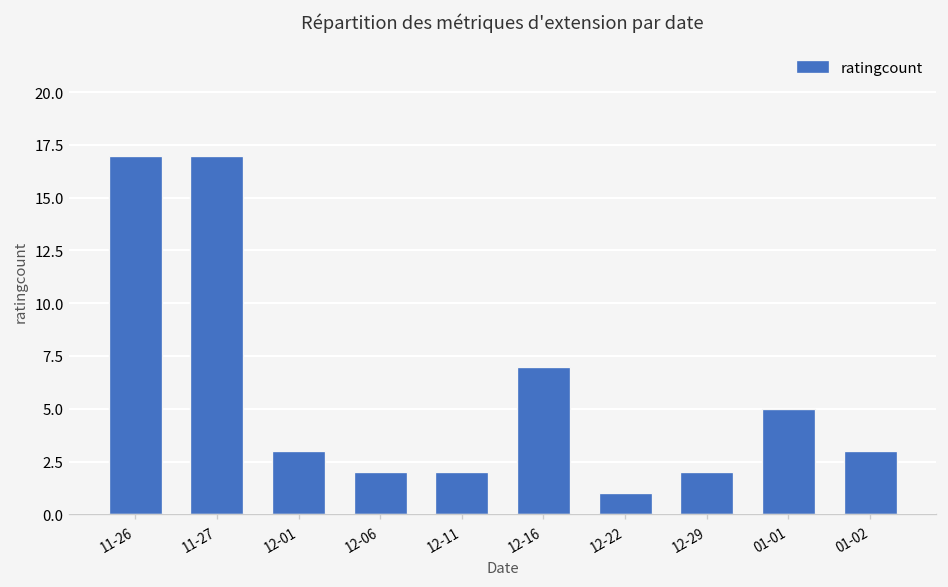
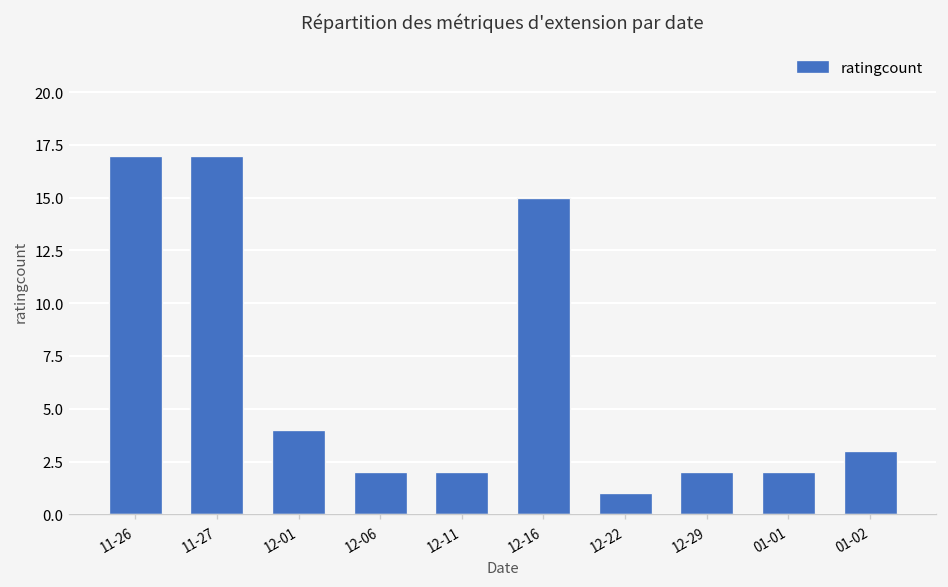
  {
    "11-26": 17,
    "11-27": 17,
-   "12-01": 3,
+   "12-01": 4,
    "12-06": 2,
    "12-11": 2,
-   "12-16": 7,
+   "12-16": 15,
    "12-22": 1,
    "12-29": 2,
-   "01-01": 5,
+   "01-01": 2,
    "01-02": 3
  }
